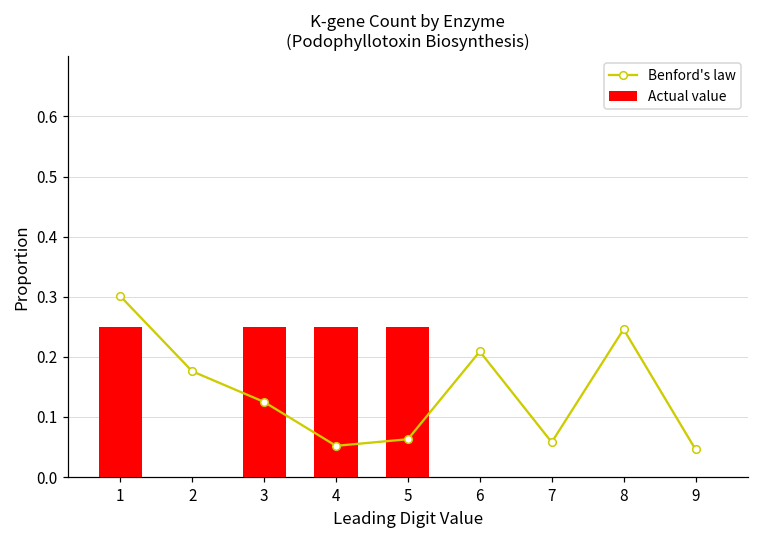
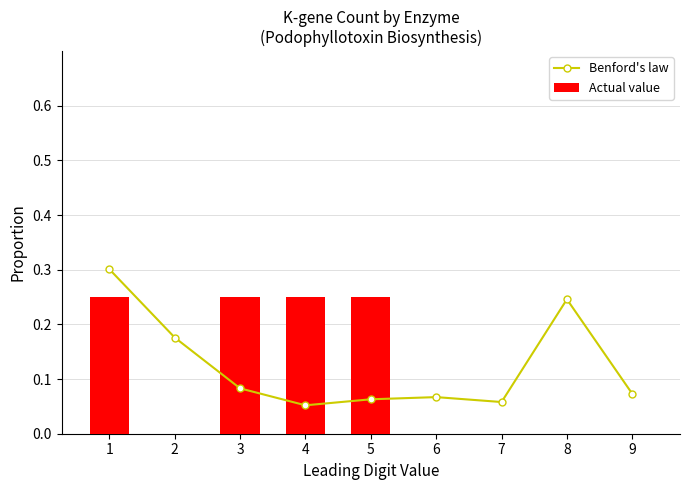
  {
    "Benford's law": {
      "1": 0.30,
      "2": 0.18,
-     "3": 0.13,
+     "3": 0.08,
      "4": 0.05,
      "5": 0.06,
-     "6": 0.21,
+     "6": 0.07,
      "7": 0.06,
      "8": 0.25,
-     "9": 0.05
+     "9": 0.07
    },
    "Actual value": {
      "1": 0.25,
      "2": 0.00,
      "3": 0.25,
      "4": 0.25,
      "5": 0.25,
      "6": 0.00,
      "7": 0.00,
      "8": 0.00,
      "9": 0.00
    }
  }
